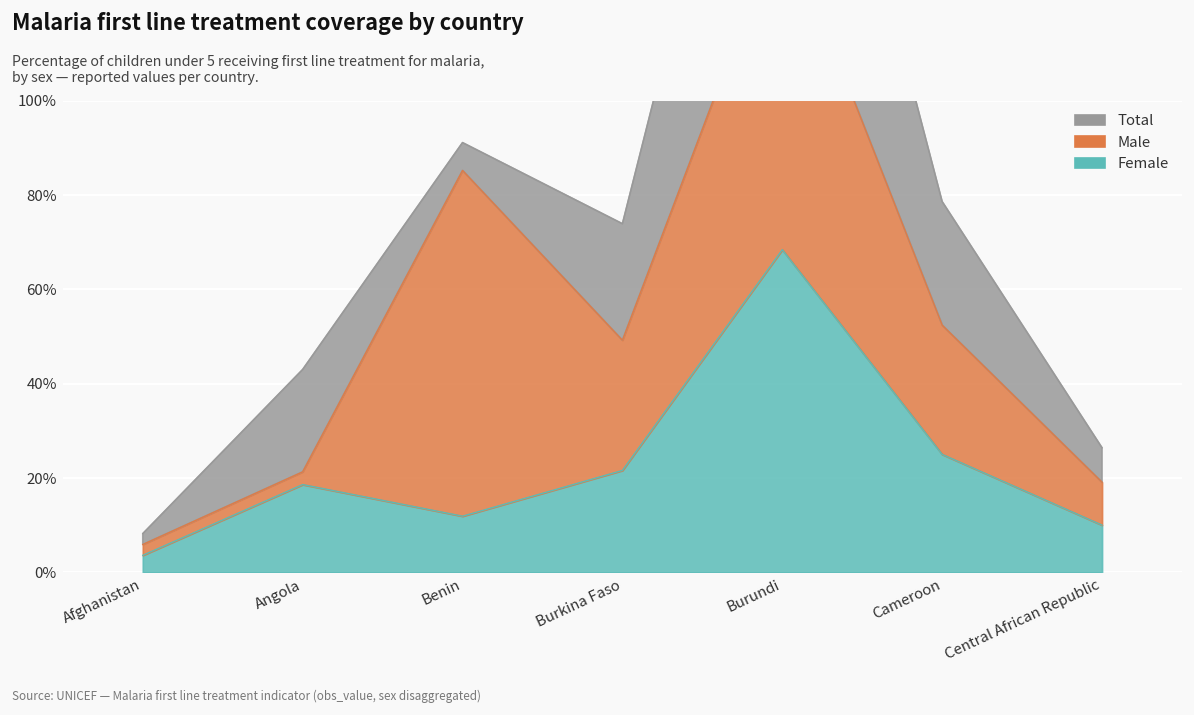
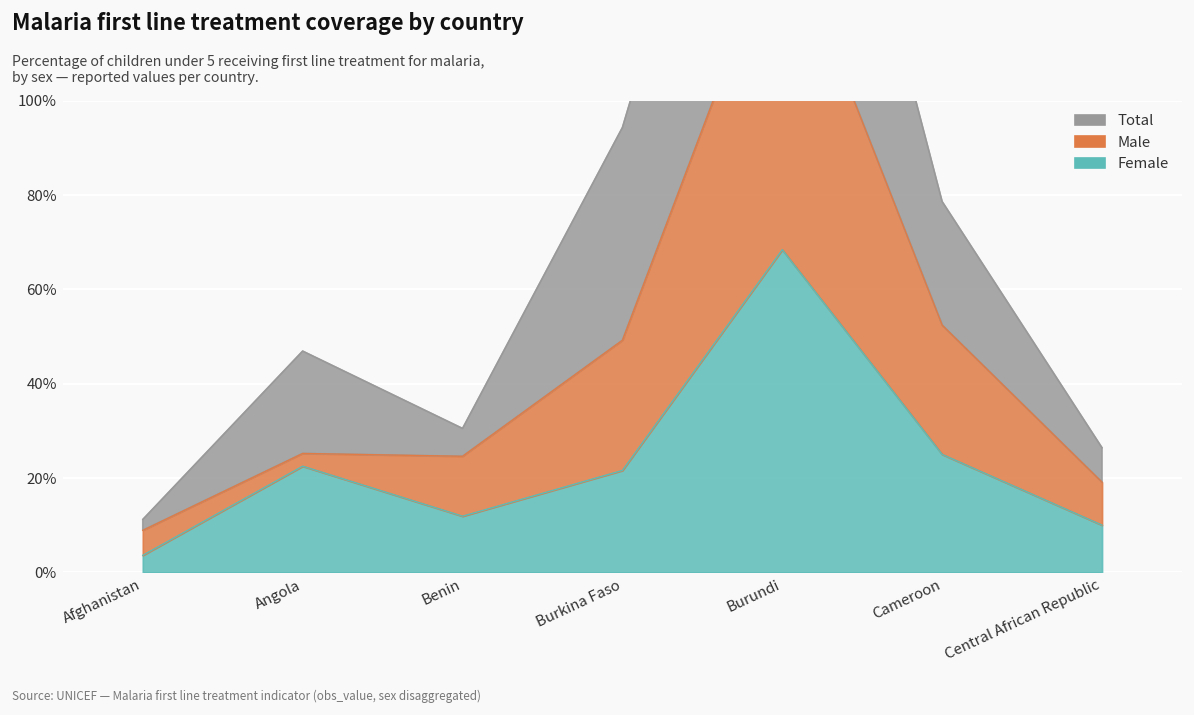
  {
    "Female": {
      "Afghanistan": "4%",
-     "Angola": "19%",
+     "Angola": "23%",
      "Benin": "12%",
      "Burkina Faso": "22%",
      "Burundi": "68%",
      "Cameroon": "25%",
      "Central African Republic": "10%"
    },
    "Male": {
-     "Afghanistan": "2%",
+     "Afghanistan": "5%",
      "Angola": "3%",
-     "Benin": "73%",
+     "Benin": "13%",
      "Burkina Faso": "28%",
      "Cameroon": "27%",
      "Central African Republic": "9%"
    },
    "Total": {
      "Afghanistan": "2%",
      "Angola": "22%",
      "Benin": "6%",
-     "Burkina Faso": "25%",
+     "Burkina Faso": "45%",
      "Cameroon": "26%",
      "Central African Republic": "7%"
    }
  }
